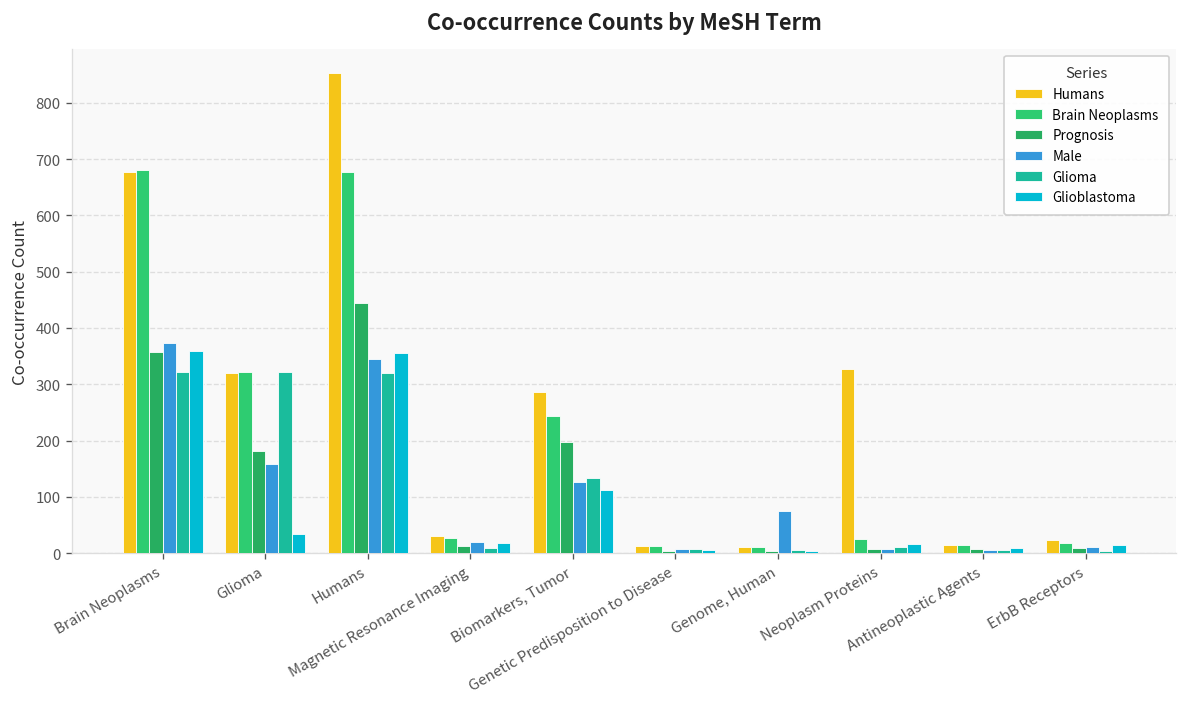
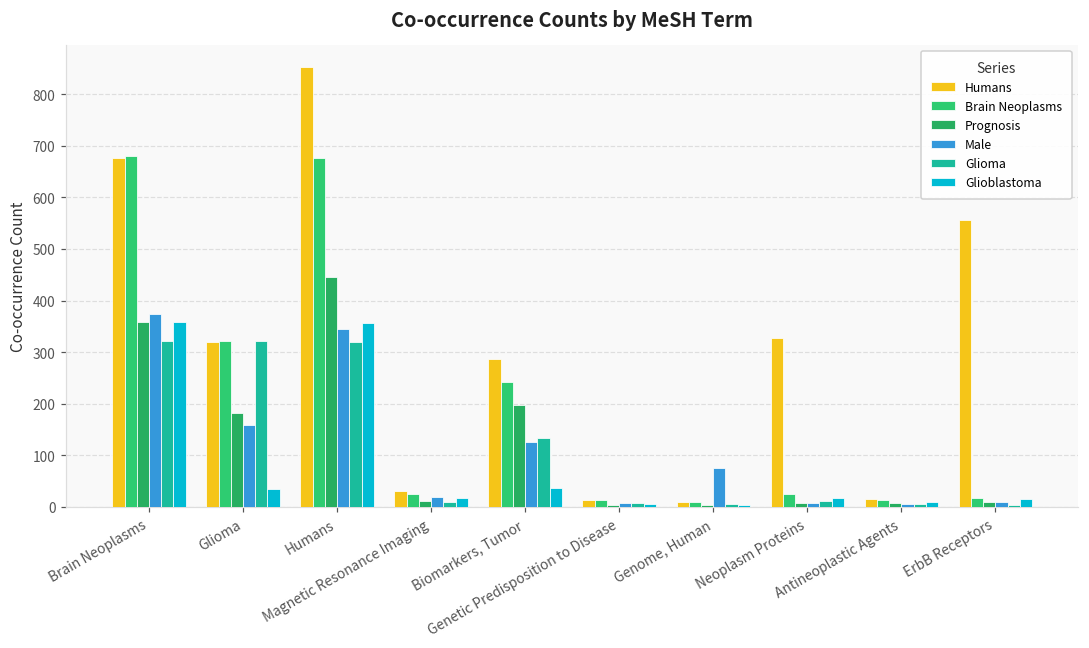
  {
    "Humans": {
      "Brain Neoplasms": 680,
      "Glioma": 320,
      "Humans": 850,
      "Magnetic Resonance Imaging": 30,
      "Biomarkers, Tumor": 290,
      "Genetic Predisposition to Disease": 10,
      "Genome, Human": 10,
      "Neoplasm Proteins": 330,
      "Antineoplastic Agents": 20,
-     "ErbB Receptors": 20
+     "ErbB Receptors": 560
    },
    "Male": {
      "Brain Neoplasms": 370,
      "Glioma": 160,
      "Humans": 350,
      "Magnetic Resonance Imaging": 20,
      "Biomarkers, Tumor": 130,
      "Genetic Predisposition to Disease": 10,
      "Genome, Human": 80,
      "Neoplasm Proteins": 10,
      "ErbB Receptors": 10
    },
    "Glioblastoma": {
      "Brain Neoplasms": 360,
      "Glioma": 30,
      "Humans": 360,
      "Magnetic Resonance Imaging": 20,
-     "Biomarkers, Tumor": 110,
+     "Biomarkers, Tumor": 40,
      "Neoplasm Proteins": 20,
      "Antineoplastic Agents": 10,
      "ErbB Receptors": 20
    }
  }
